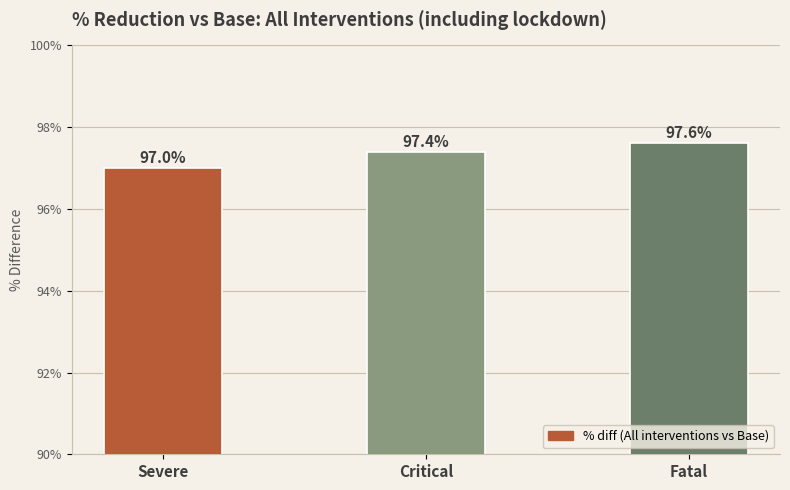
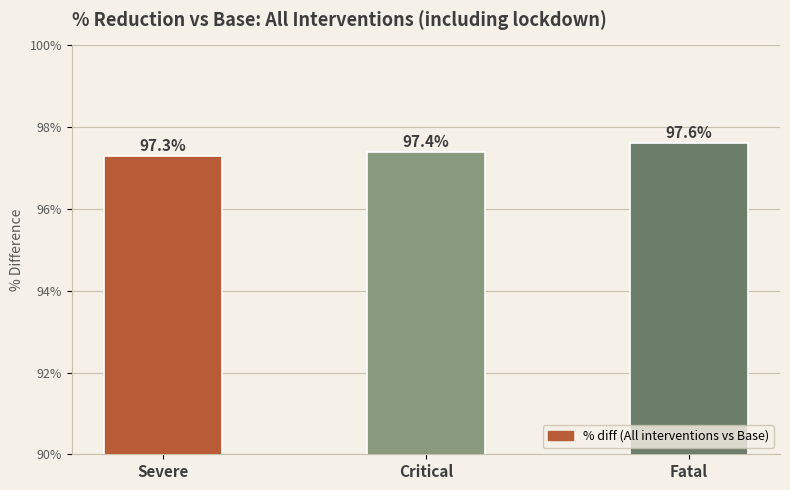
  {
-   "Severe": "97.0%",
+   "Severe": "97.3%",
    "Critical": "97.4%",
    "Fatal": "97.6%"
  }
